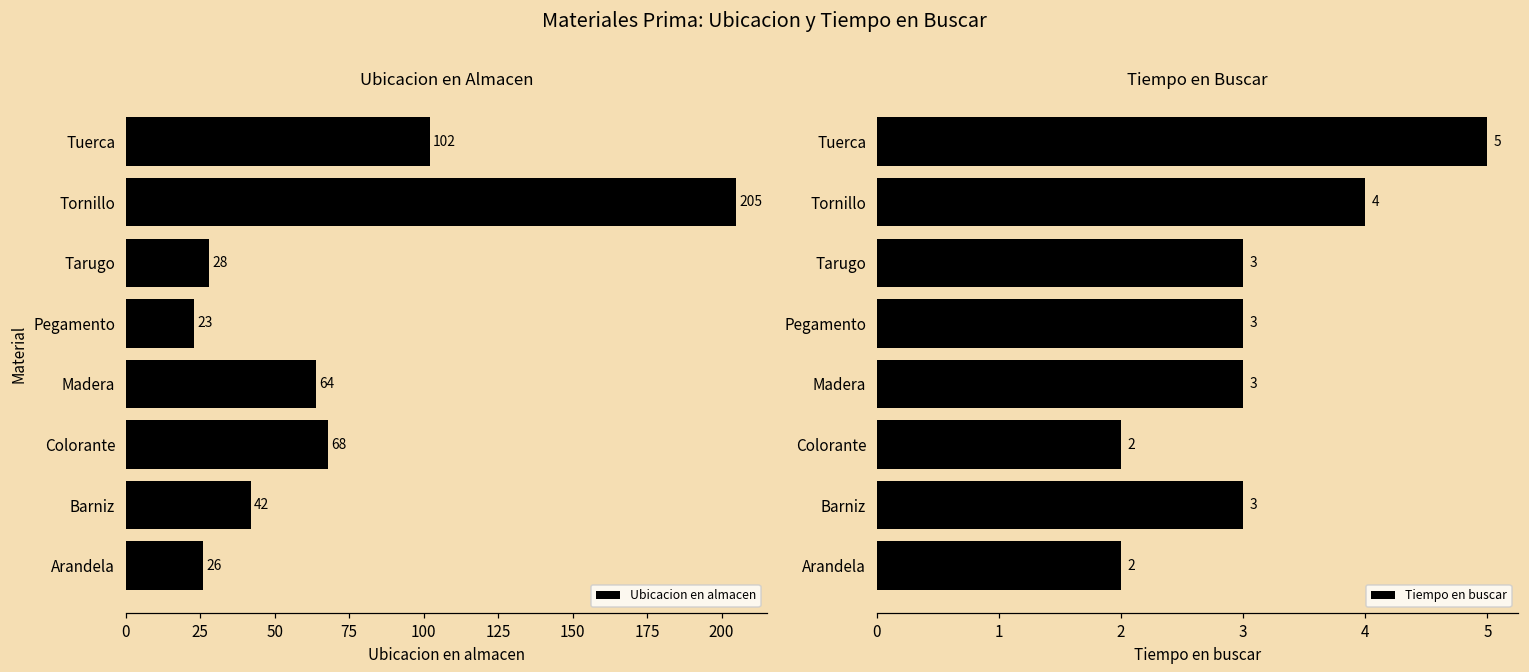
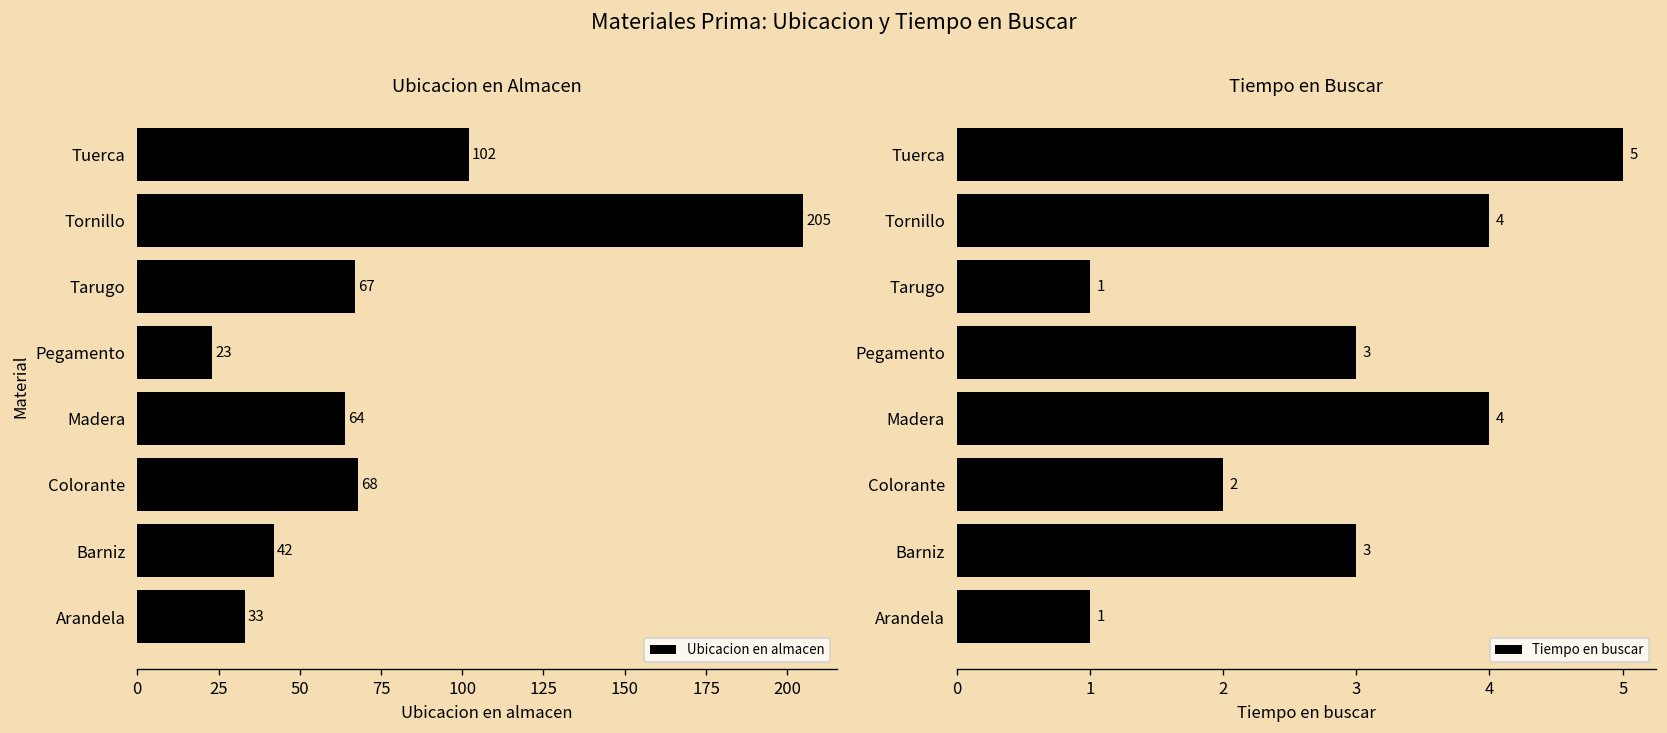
  {
    "Ubicacion en Almacen": {
      "Tuerca": 102,
      "Tornillo": 205,
-     "Tarugo": 28,
+     "Tarugo": 67,
      "Pegamento": 23,
      "Madera": 64,
      "Colorante": 68,
      "Barniz": 42,
-     "Arandela": 26
+     "Arandela": 33
    },
    "Tiempo en Buscar": {
      "Tuerca": 5,
      "Tornillo": 4,
-     "Tarugo": 3,
+     "Tarugo": 1,
      "Pegamento": 3,
-     "Madera": 3,
+     "Madera": 4,
      "Colorante": 2,
      "Barniz": 3,
-     "Arandela": 2
+     "Arandela": 1
    }
  }
